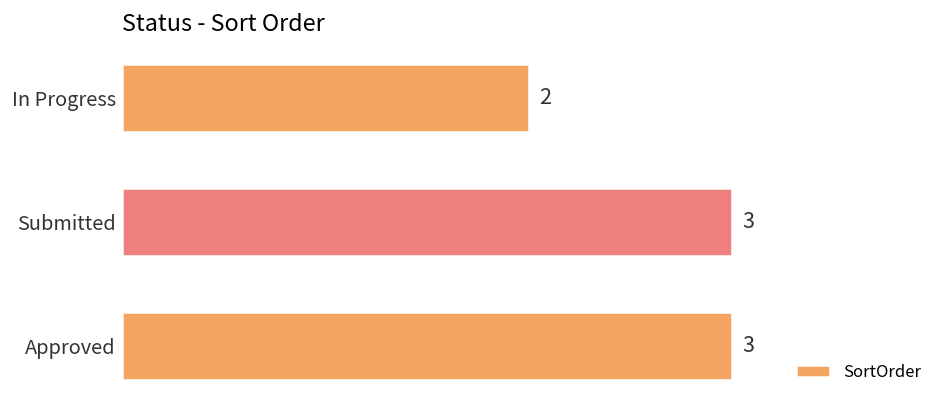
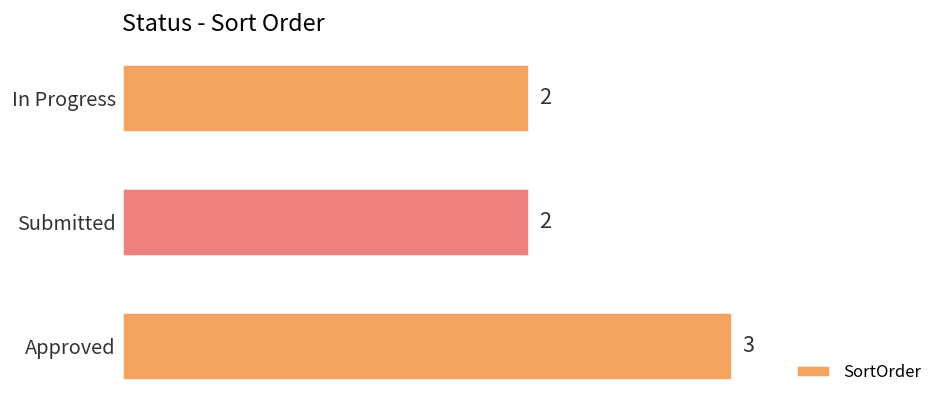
  {
    "In Progress": 2,
-   "Submitted": 3,
+   "Submitted": 2,
    "Approved": 3
  }
